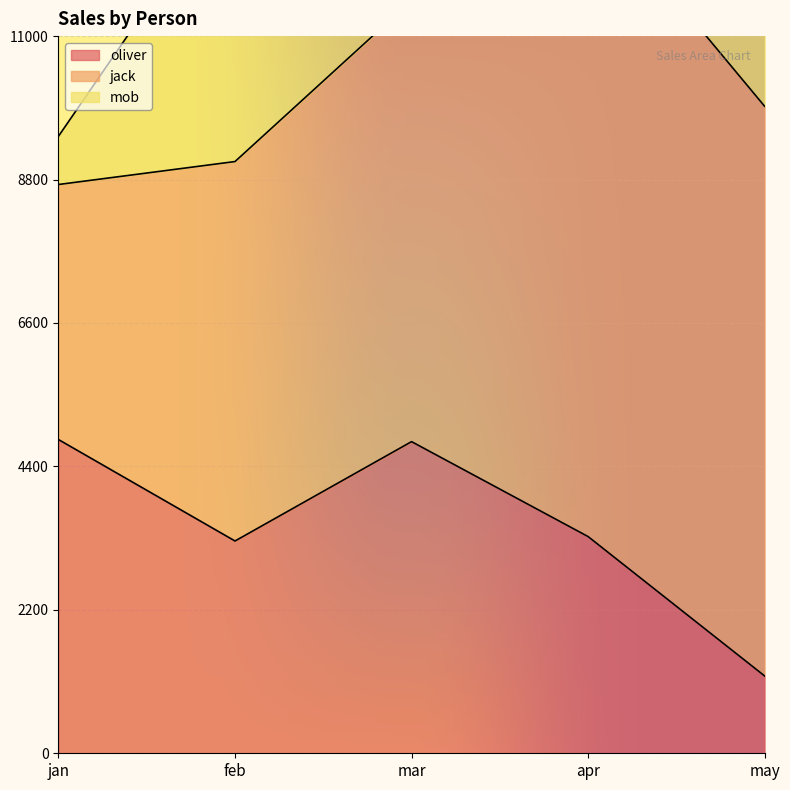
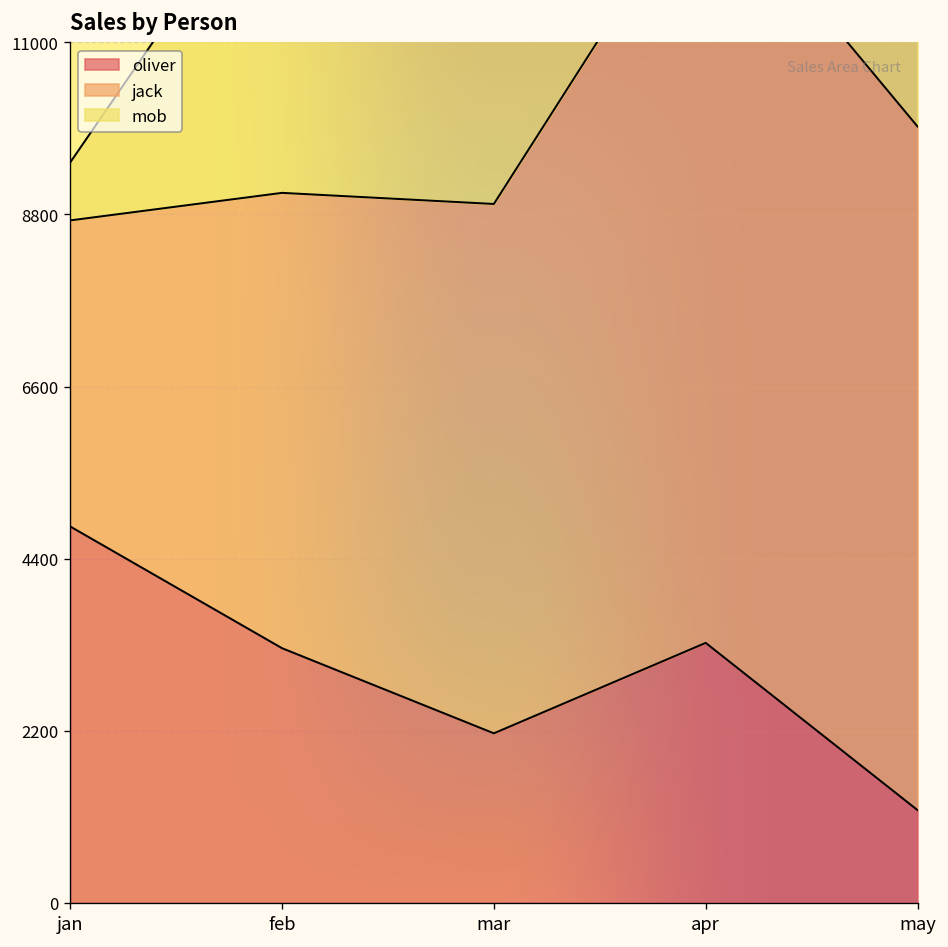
  {
    "oliver": {
      "jan": 4800,
      "feb": 3300,
-     "mar": 4800,
+     "mar": 2200,
      "apr": 3300,
      "may": 1200
    },
    "jack": {
      "jan": 3900,
      "feb": 5800,
      "may": 8700
    },
    "mob": {
      "jan": 700
    }
  }
